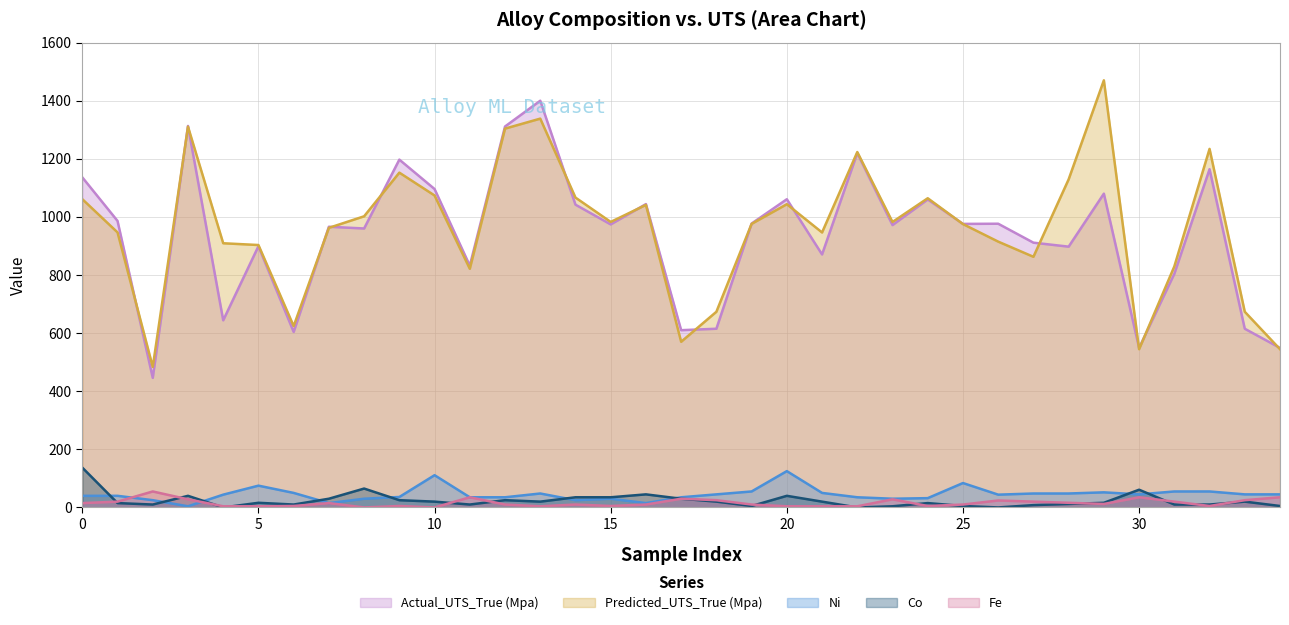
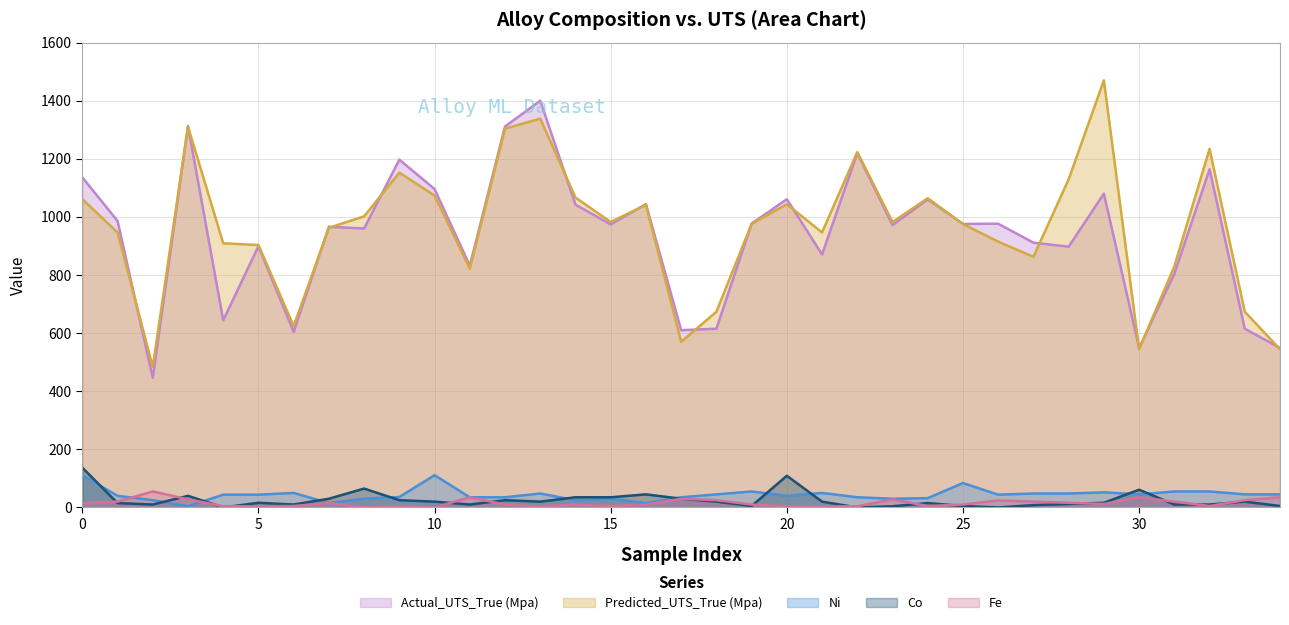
  {
    "Ni": {
-     "0": 40,
-     "5": 80,
+     "0": 110,
+     "5": 40,
      "10": 110,
-     "20": 130,
+     "20": 40,
      "25": 80,
      "30": 50
    },
    "Co": {
      "0": 140,
      "5": 20,
      "10": 20,
-     "20": 40,
+     "20": 110,
      "30": 60
    }
  }
